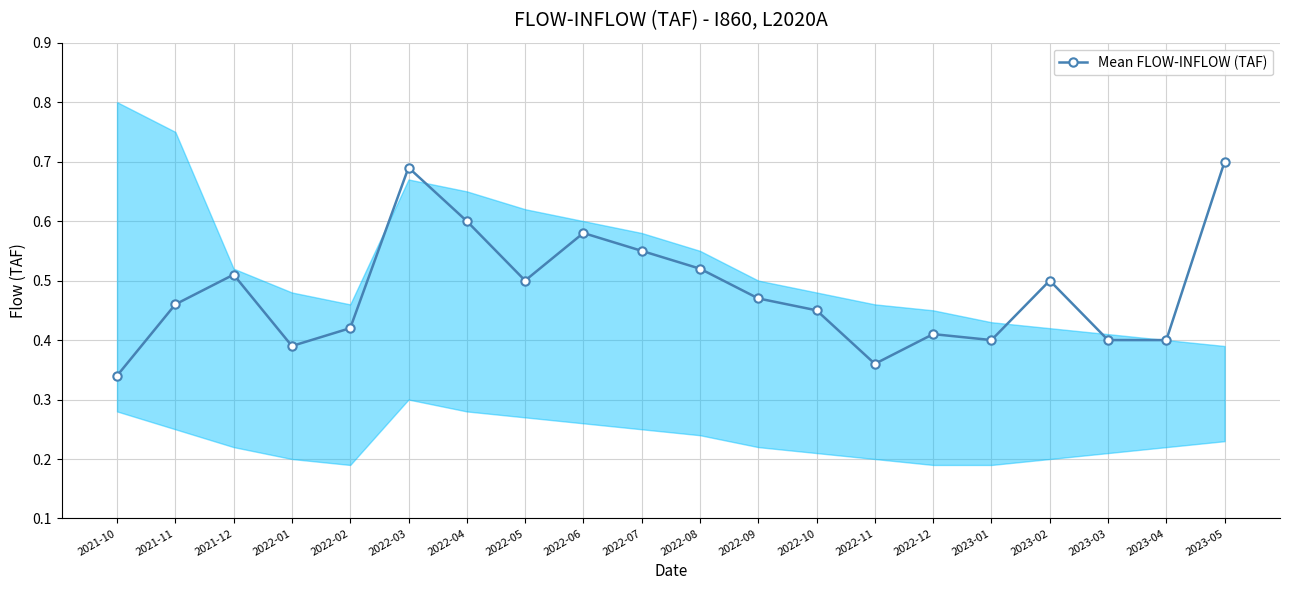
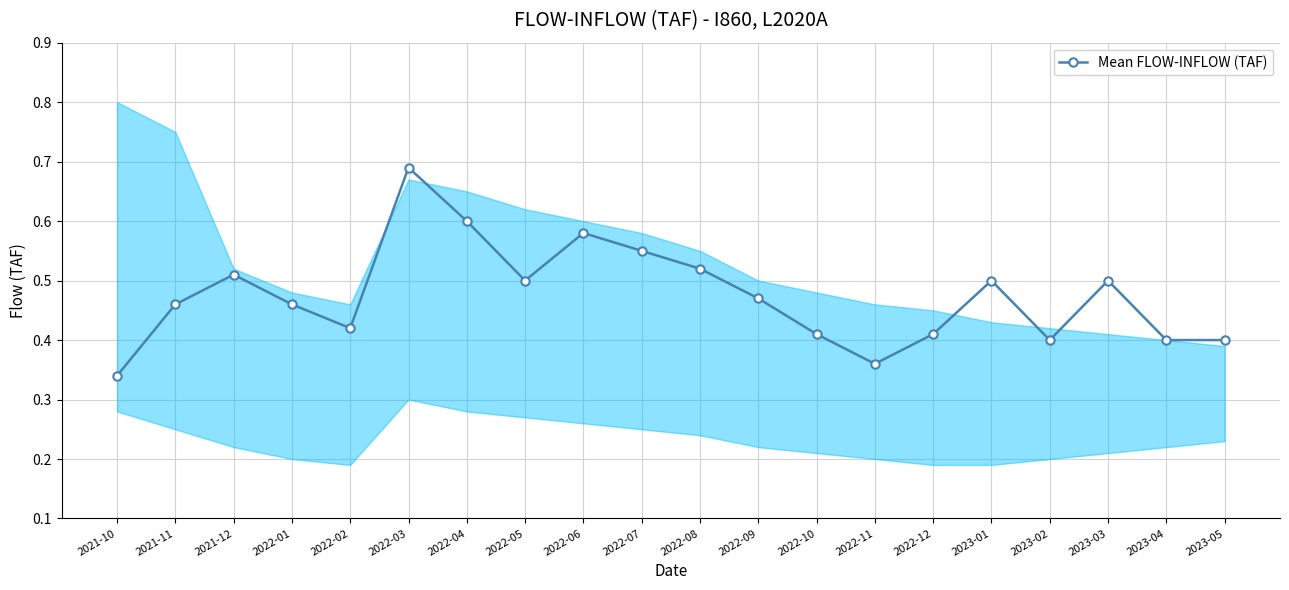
  {
    "Mean FLOW-INFLOW (TAF)": {
      "2021-10": 0.34,
      "2021-11": 0.46,
      "2021-12": 0.51,
-     "2022-01": 0.39,
+     "2022-01": 0.46,
      "2022-02": 0.42,
      "2022-03": 0.69,
      "2022-04": 0.60,
      "2022-05": 0.50,
      "2022-06": 0.58,
      "2022-07": 0.55,
      "2022-08": 0.52,
      "2022-09": 0.47,
-     "2022-10": 0.45,
+     "2022-10": 0.41,
      "2022-11": 0.36,
      "2022-12": 0.41,
-     "2023-01": 0.4,
-     "2023-02": 0.5,
-     "2023-03": 0.4,
-     "2023-05": 0.7
+     "2023-01": 0.5,
+     "2023-02": 0.4,
+     "2023-03": 0.5,
+     "2023-05": 0.4
    }
  }
